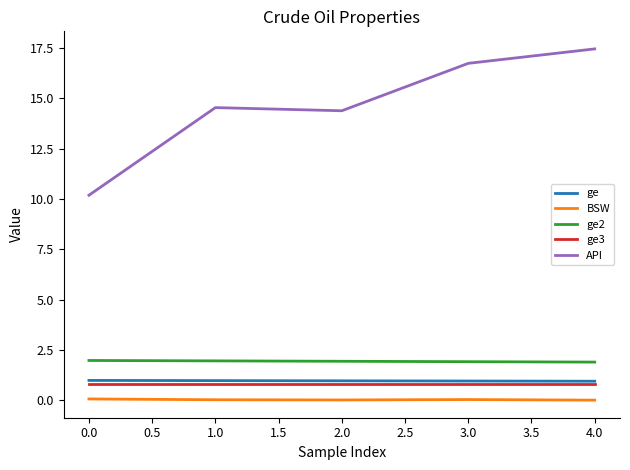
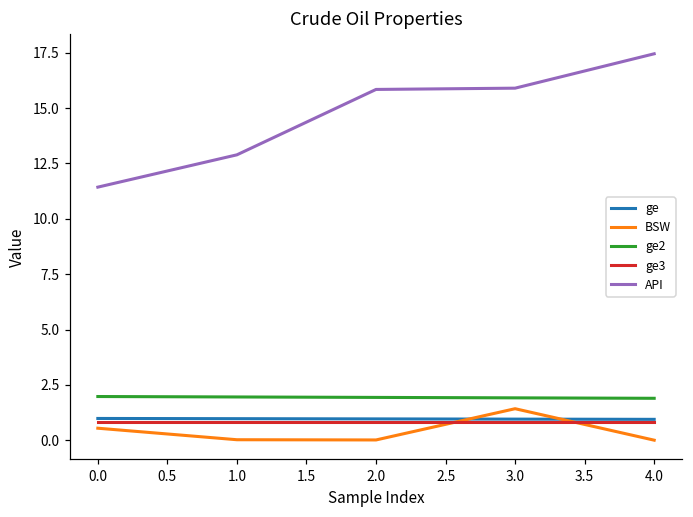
  {
    "ge": {
      "0.0": 1.0,
      "1.0": 1.0,
      "2.0": 1.0,
      "3.0": 1.0
    },
    "BSW": {
-     "0.0": 0.1,
+     "0.0": 0.6,
      "1.0": 0.0,
      "2.0": 0.0,
-     "3.0": 0.0,
+     "3.0": 1.4,
      "4.0": 0.0
    },
    "ge2": {
      "0.0": 2.0,
      "1.0": 2.0,
      "2.0": 1.9,
      "3.0": 1.9,
      "4.0": 1.9
    },
    "ge3": {
      "0.0": 0.8,
      "1.0": 0.8,
      "2.0": 0.8,
      "3.0": 0.8
    },
    "API": {
-     "0.0": 10.2,
-     "1.0": 14.5,
-     "2.0": 14.4,
-     "3.0": 16.7,
+     "0.0": 11.4,
+     "1.0": 12.9,
+     "2.0": 15.8,
+     "3.0": 15.9,
      "4.0": 17.4
    }
  }
